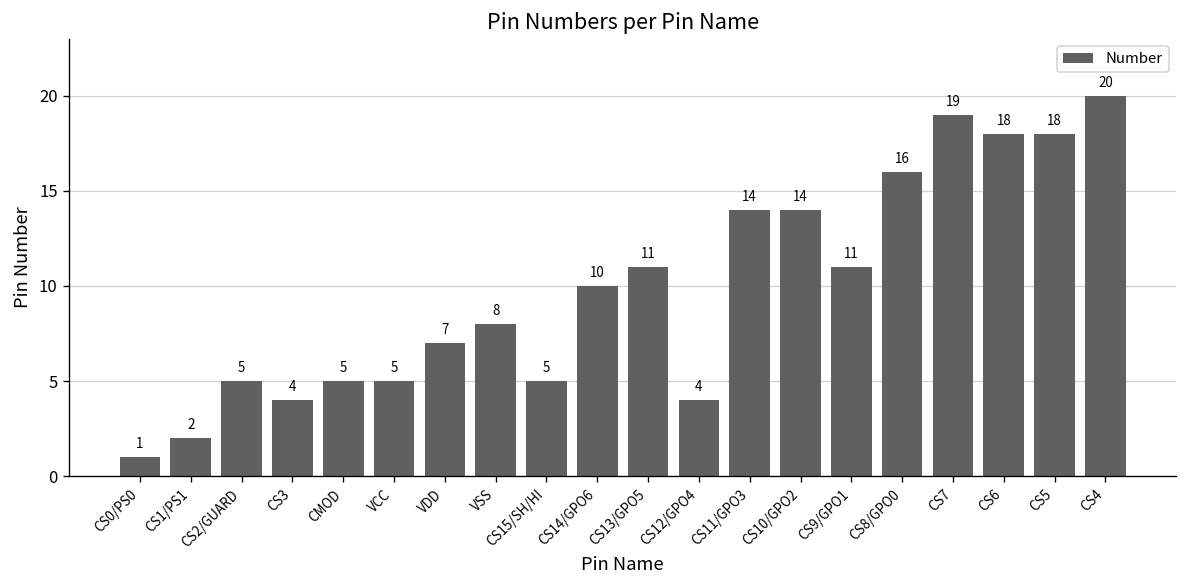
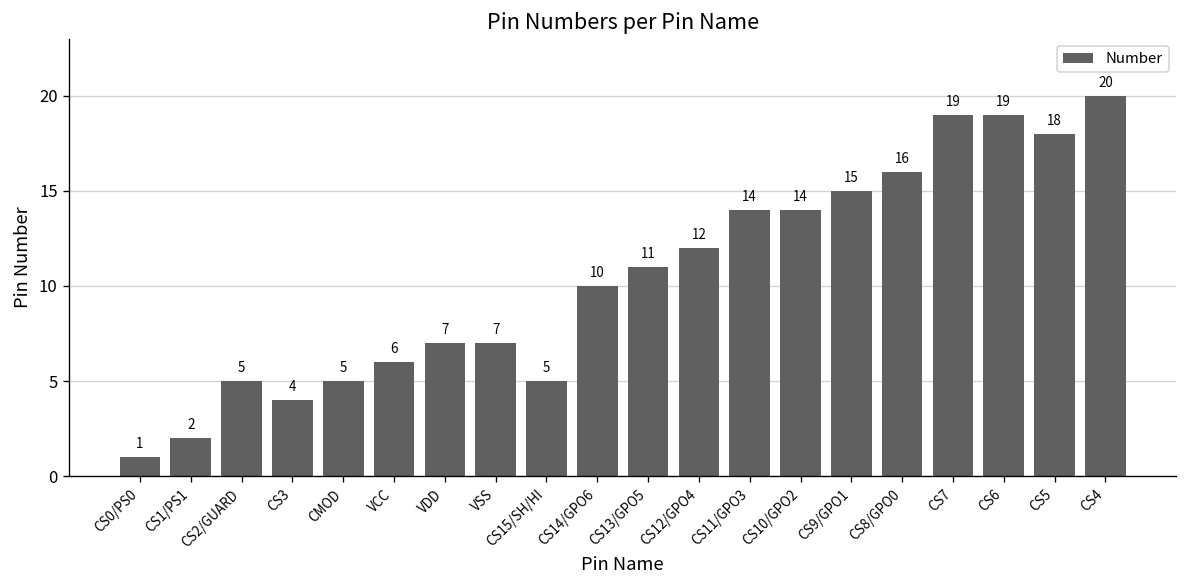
  {
    "CS0/PS0": 1,
    "CS1/PS1": 2,
    "CS2/GUARD": 5,
    "CS3": 4,
    "CMOD": 5,
-   "VCC": 5,
+   "VCC": 6,
    "VDD": 7,
-   "VSS": 8,
+   "VSS": 7,
    "CS15/SH/HI": 5,
    "CS14/GPO6": 10,
    "CS13/GPO5": 11,
-   "CS12/GPO4": 4,
+   "CS12/GPO4": 12,
    "CS11/GPO3": 14,
    "CS10/GPO2": 14,
-   "CS9/GPO1": 11,
+   "CS9/GPO1": 15,
    "CS8/GPO0": 16,
    "CS7": 19,
-   "CS6": 18,
+   "CS6": 19,
    "CS5": 18,
    "CS4": 20
  }
